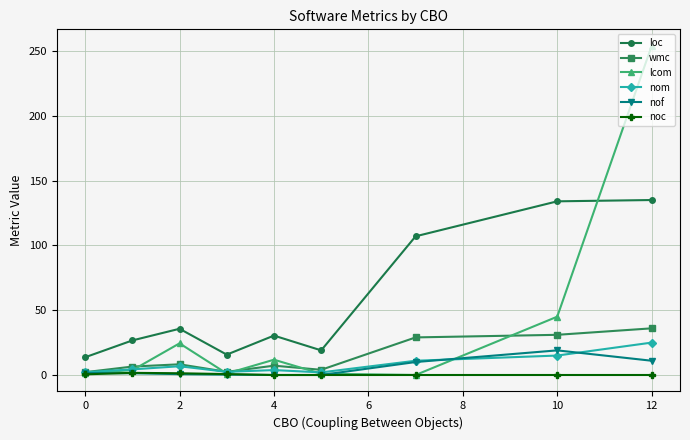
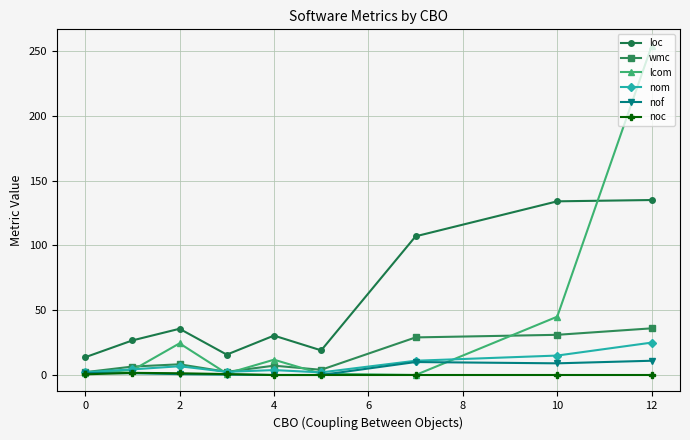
  {
    "nom": {
      "4": 4,
      "10": 15,
      "12": 25
    },
    "nof": {
-     "10": 19,
+     "10": 9,
      "12": 11
    },
    "noc": {
      "10": 0,
      "12": 0
    }
  }
